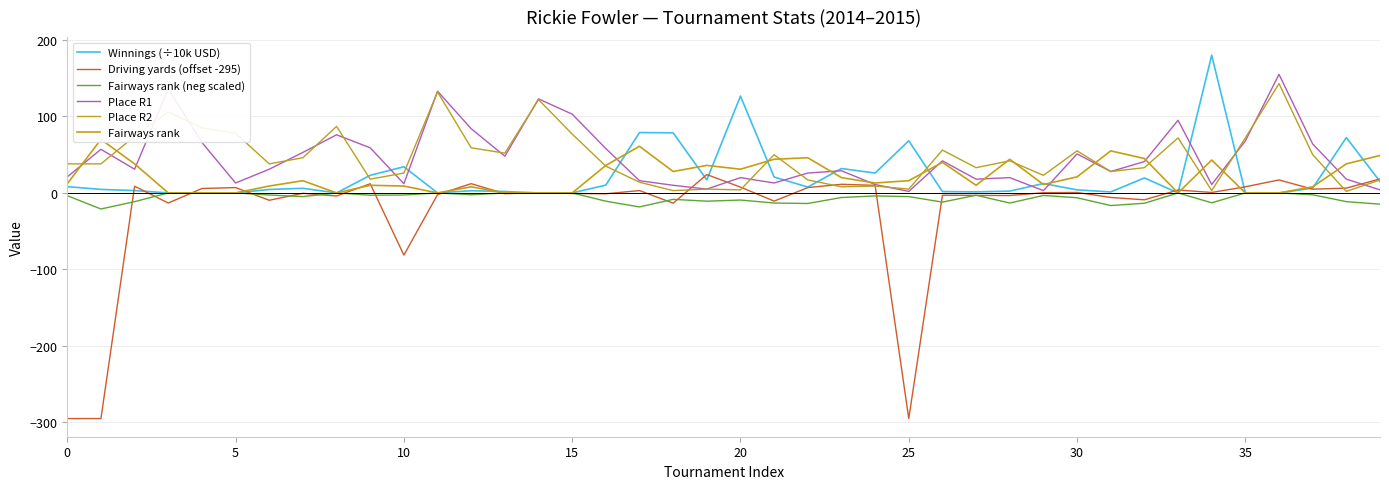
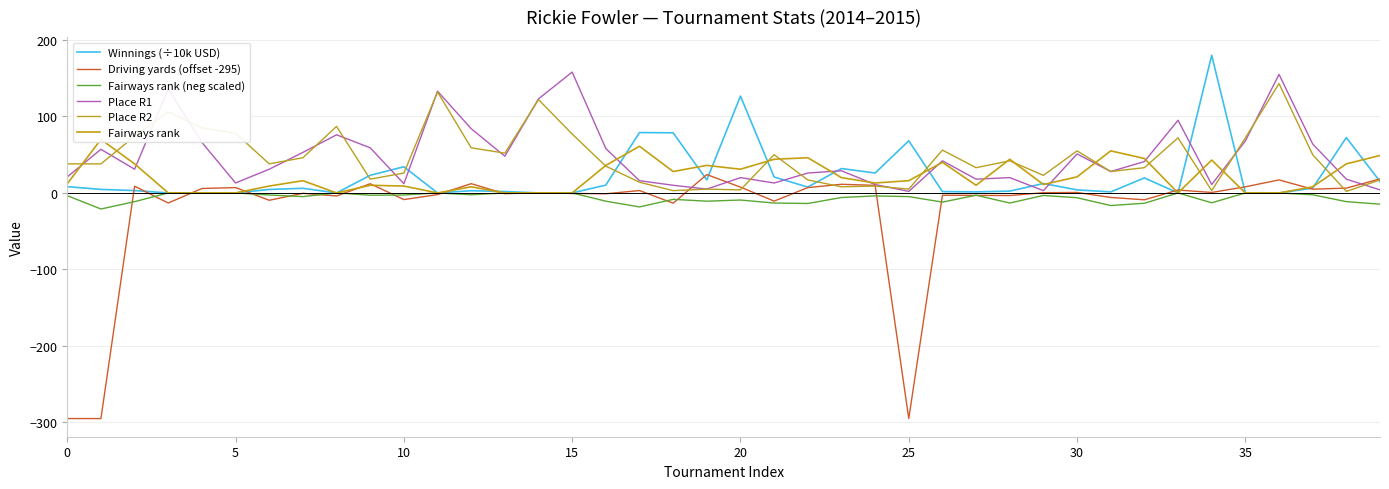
  {
    "Winnings (÷10k USD)": {
      "0": 10,
      "10": 30,
      "20": 130,
      "25": 70,
      "30": 0
    },
    "Driving yards (offset -295)": {
      "0": -300,
      "5": 10,
-     "10": -80,
+     "10": -10,
      "20": 10,
      "25": -300,
      "30": 0,
      "35": 10
    },
    "Fairways rank (neg scaled)": {
      "0": 0,
      "10": 0,
      "20": -10,
      "25": 0,
      "30": -10
    },
    "Place R1": {
      "0": 20,
      "5": 10,
-     "15": 100,
+     "15": 160,
      "20": 20,
      "30": 50,
      "35": 70
    }
  }
